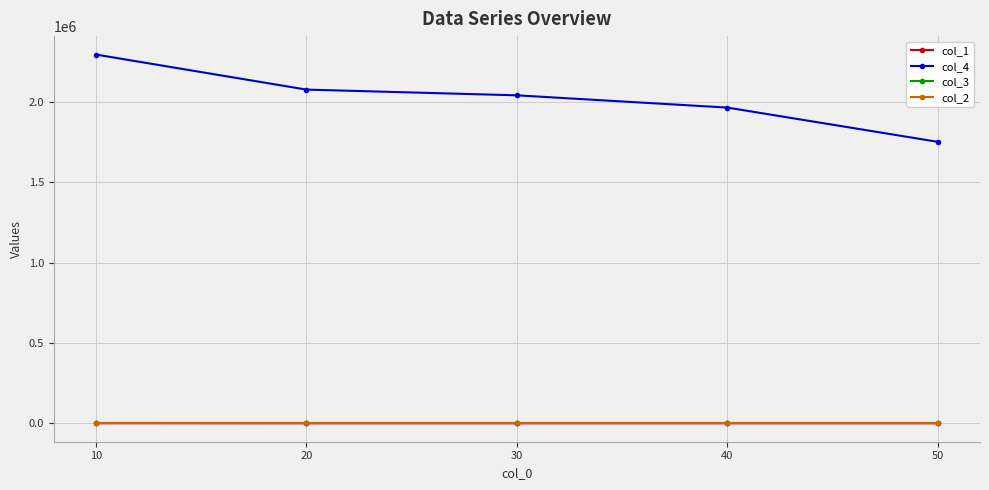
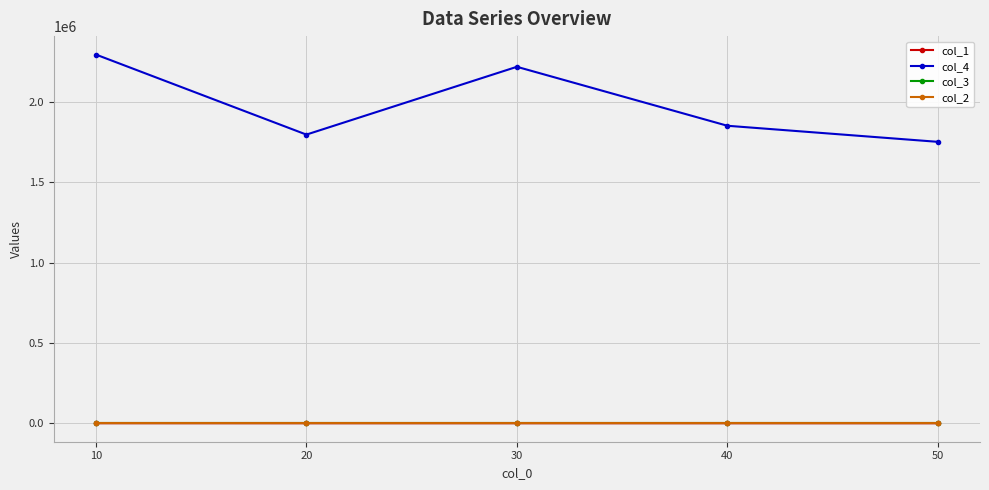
  {
    "col_2": {
      "10": 0,
      "20": 0,
      "30": 0,
      "40": 0,
      "50": 0
    },
    "col_4": {
      "10": 2290000,
-     "20": 2080000,
-     "30": 2040000,
-     "40": 1960000,
+     "20": 1800000,
+     "30": 2220000,
+     "40": 1850000,
      "50": 1750000
    }
  }
